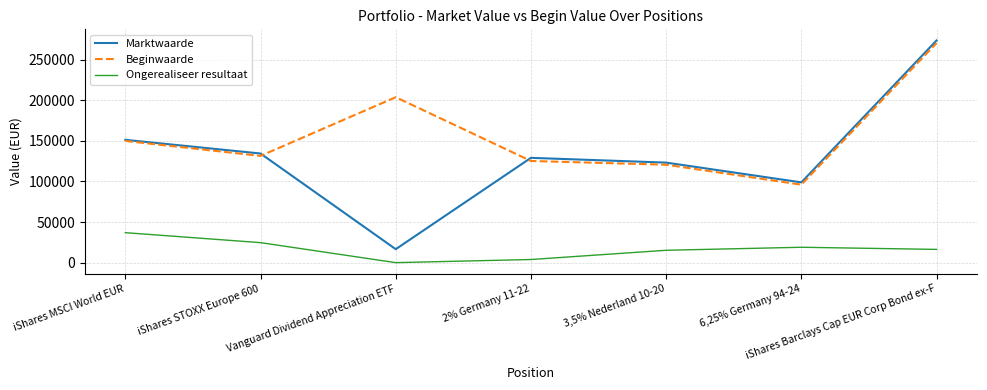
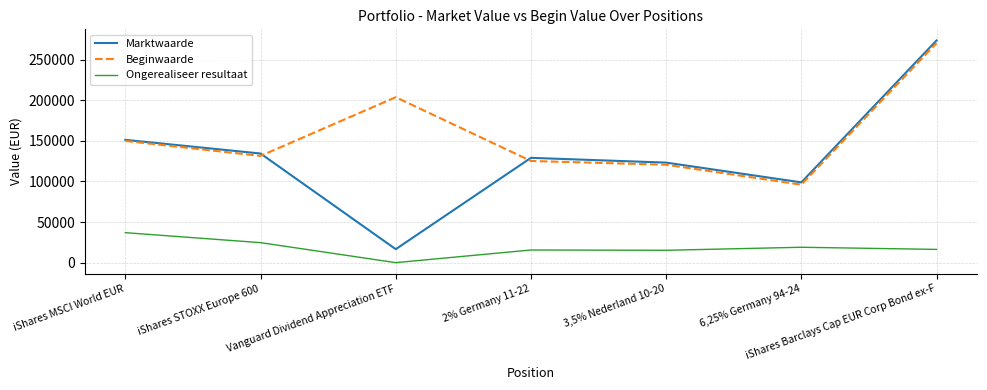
  {
    "Marktwaarde": {
      "Vanguard Dividend Appreciation ETF": 20000,
      "2% Germany 11-22": 130000,
      "iShares Barclays Cap EUR Corp Bond ex-F": 270000
    },
    "Beginwaarde": {
      "Vanguard Dividend Appreciation ETF": 200000,
      "2% Germany 11-22": 130000,
      "iShares Barclays Cap EUR Corp Bond ex-F": 270000
    },
    "Ongerealiseer resultaat": {
      "iShares MSCI World EUR": 40000,
      "iShares STOXX Europe 600": 20000,
      "Vanguard Dividend Appreciation ETF": 0,
-     "2% Germany 11-22": 0,
+     "2% Germany 11-22": 20000,
      "3,5% Nederland 10-20": 20000,
      "6,25% Germany 94-24": 20000,
      "iShares Barclays Cap EUR Corp Bond ex-F": 20000
    }
  }
